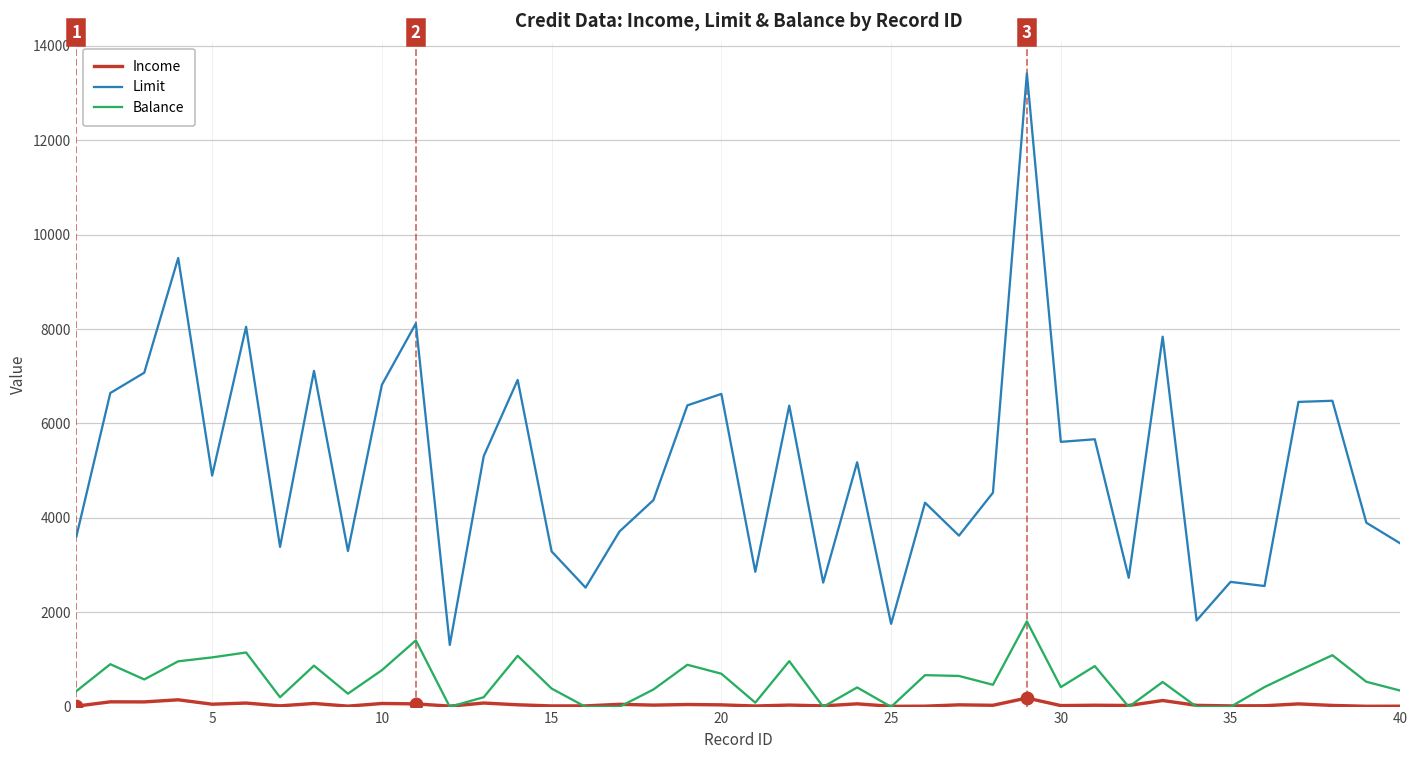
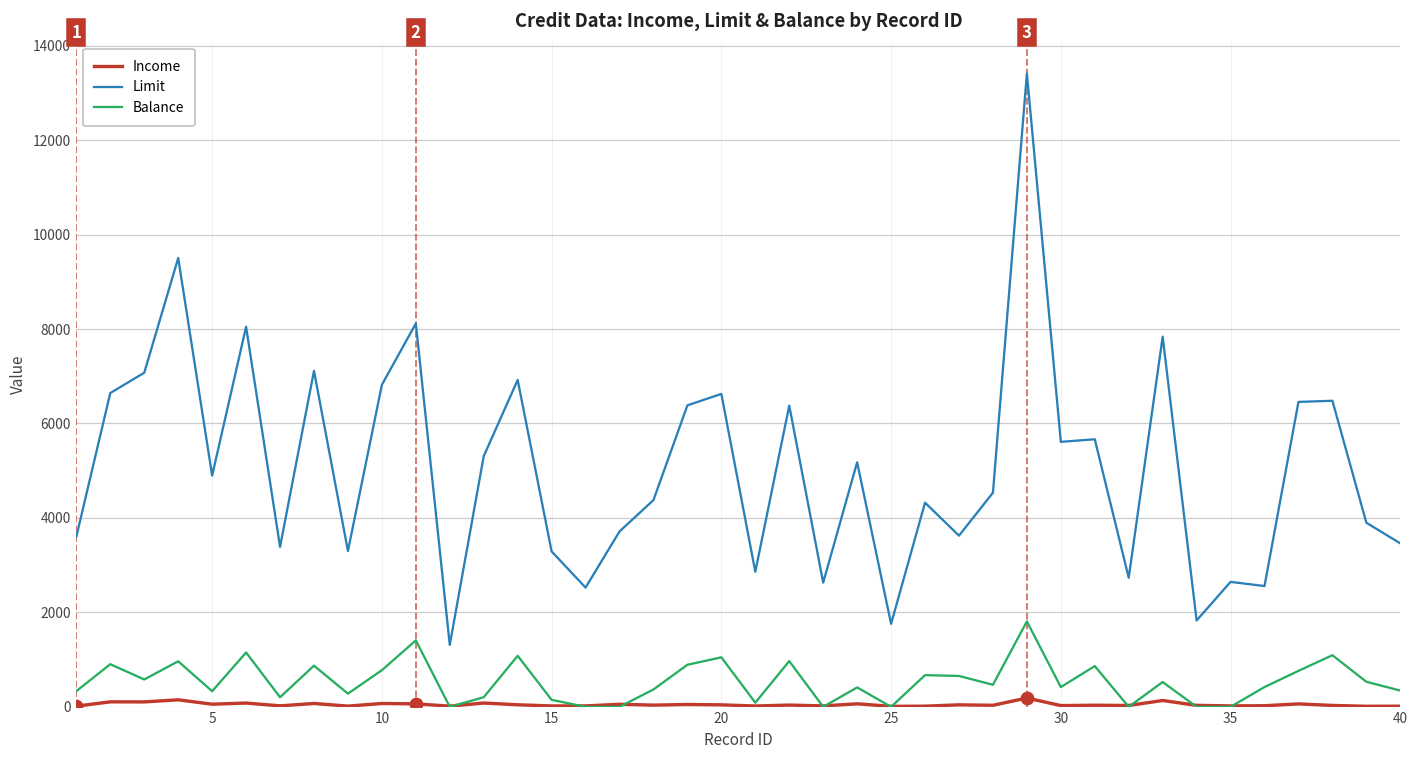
  {
    "Limit": {
      "5": 4900,
      "10": 6800,
      "15": 3300,
      "20": 6600,
      "25": 1800,
      "30": 5600,
      "35": 2600,
      "40": 3500
    },
    "Balance": {
-     "5": 1000,
+     "5": 300,
      "10": 800,
-     "15": 400,
-     "20": 700,
+     "15": 100,
+     "20": 1000,
      "30": 400,
      "40": 300
    }
  }
